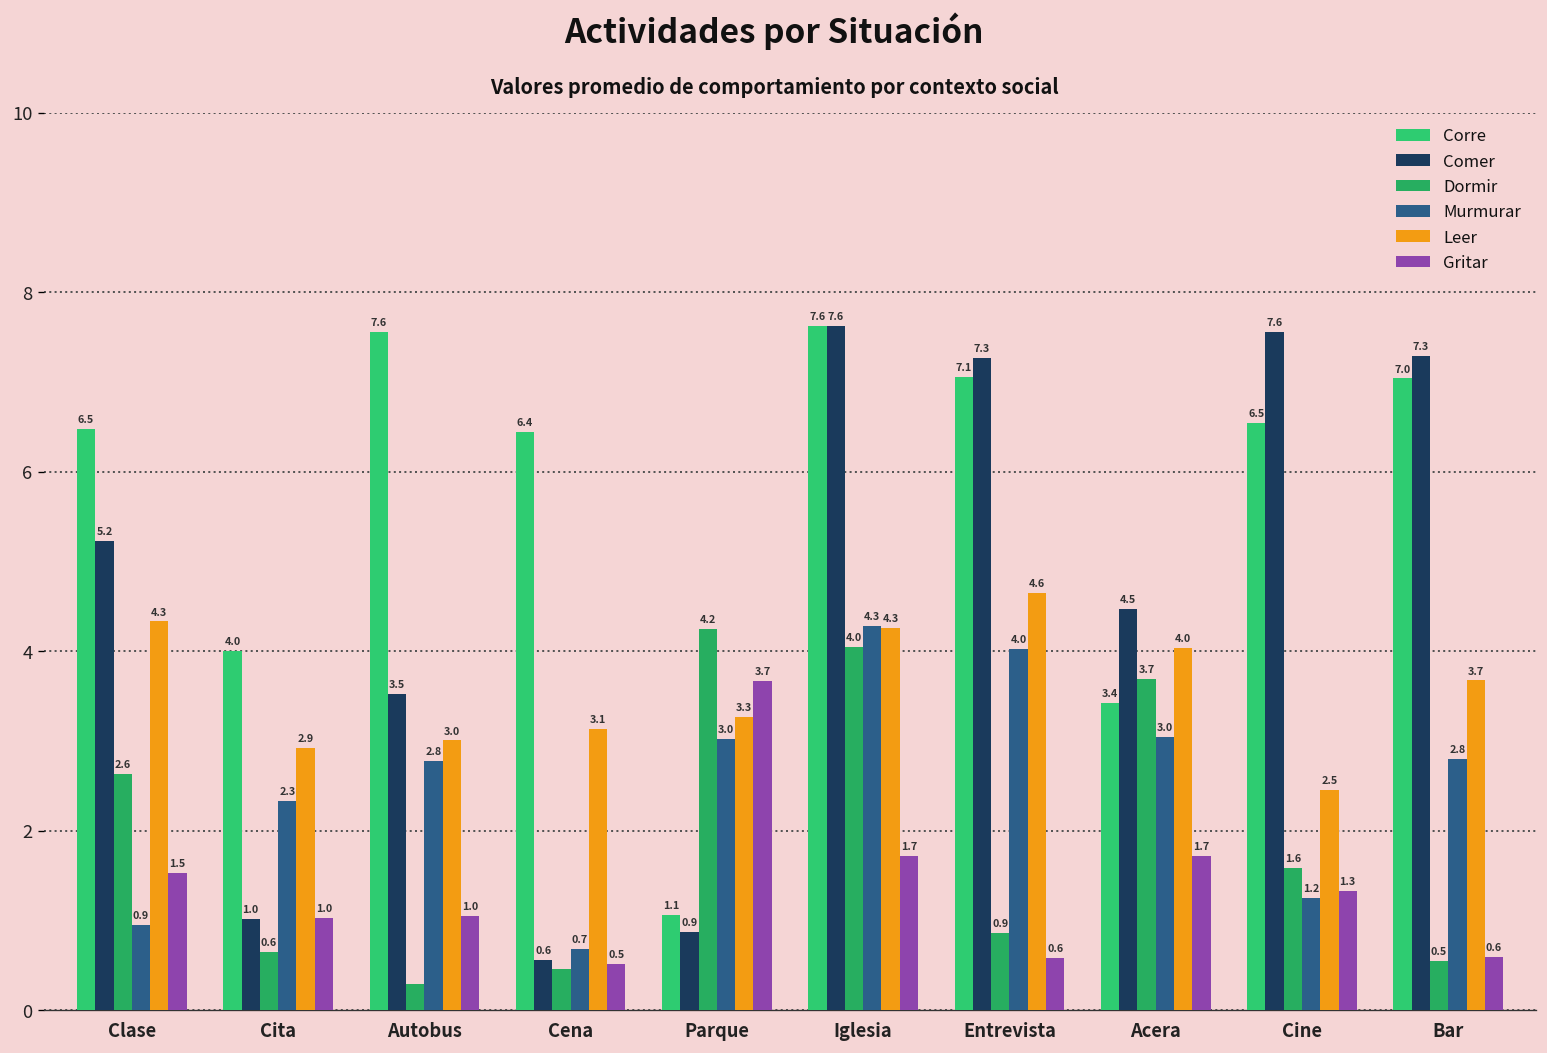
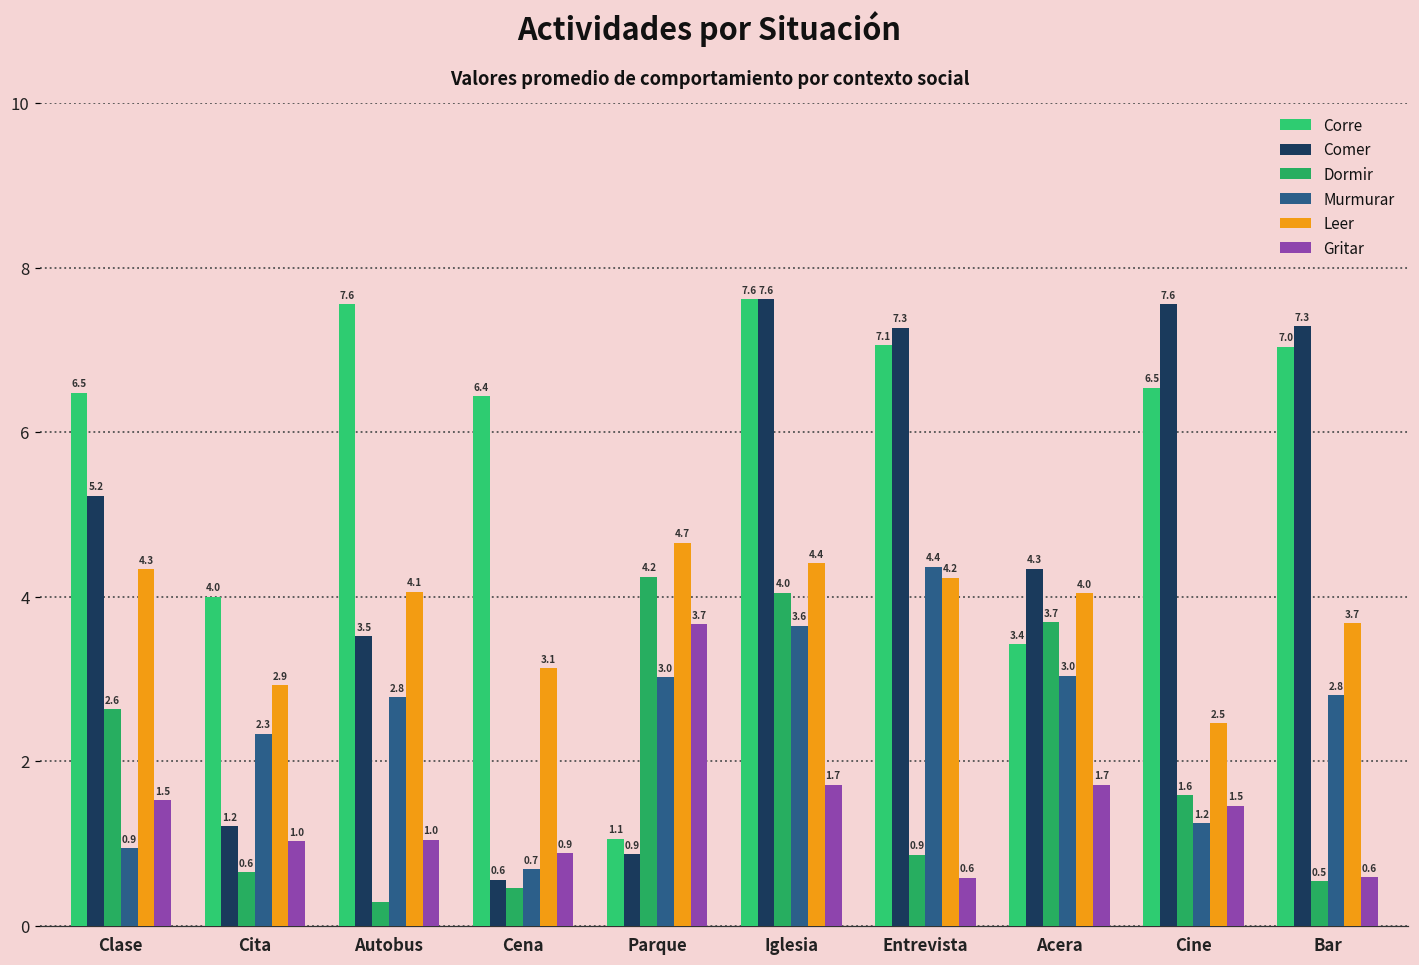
  {
    "Comer": {
      "Clase": 5.2,
-     "Cita": 1.0,
+     "Cita": 1.2,
      "Autobus": 3.5,
      "Cena": 0.6,
      "Parque": 0.9,
      "Iglesia": 7.6,
      "Entrevista": 7.3,
-     "Acera": 4.5,
+     "Acera": 4.3,
      "Cine": 7.6,
      "Bar": 7.3
    },
    "Murmurar": {
      "Clase": 0.9,
      "Cita": 2.3,
      "Autobus": 2.8,
      "Cena": 0.7,
      "Parque": 3.0,
-     "Iglesia": 4.3,
-     "Entrevista": 4.0,
+     "Iglesia": 3.6,
+     "Entrevista": 4.4,
      "Acera": 3.0,
      "Cine": 1.2,
      "Bar": 2.8
    },
    "Leer": {
      "Clase": 4.3,
      "Cita": 2.9,
-     "Autobus": 3.0,
+     "Autobus": 4.1,
      "Cena": 3.1,
-     "Parque": 3.3,
-     "Iglesia": 4.3,
-     "Entrevista": 4.6,
+     "Parque": 4.7,
+     "Iglesia": 4.4,
+     "Entrevista": 4.2,
      "Acera": 4.0,
      "Cine": 2.5,
      "Bar": 3.7
    },
    "Gritar": {
      "Clase": 1.5,
      "Cita": 1.0,
      "Autobus": 1.0,
-     "Cena": 0.5,
+     "Cena": 0.9,
      "Parque": 3.7,
      "Iglesia": 1.7,
      "Entrevista": 0.6,
      "Acera": 1.7,
-     "Cine": 1.3,
+     "Cine": 1.5,
      "Bar": 0.6
    }
  }
